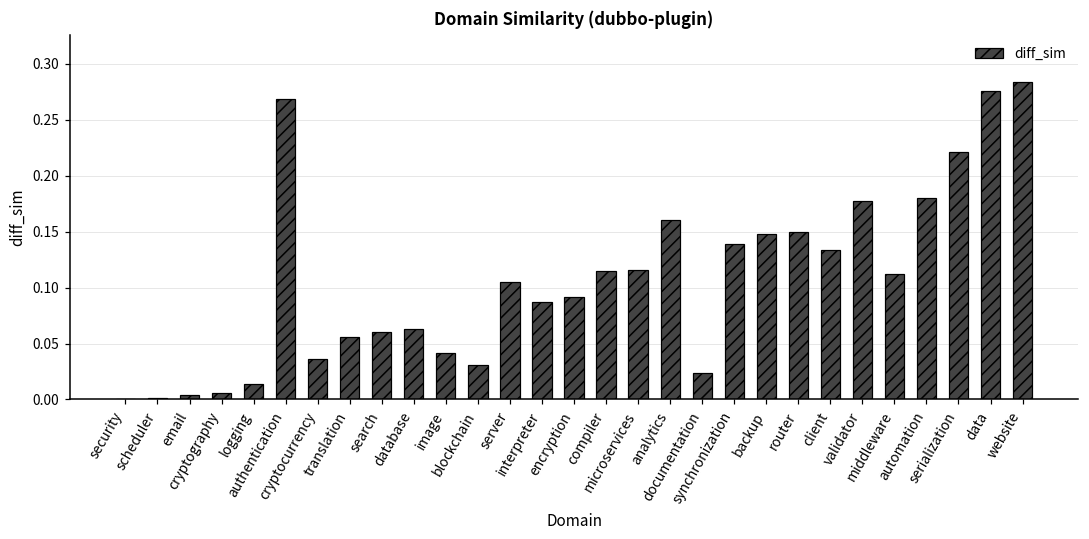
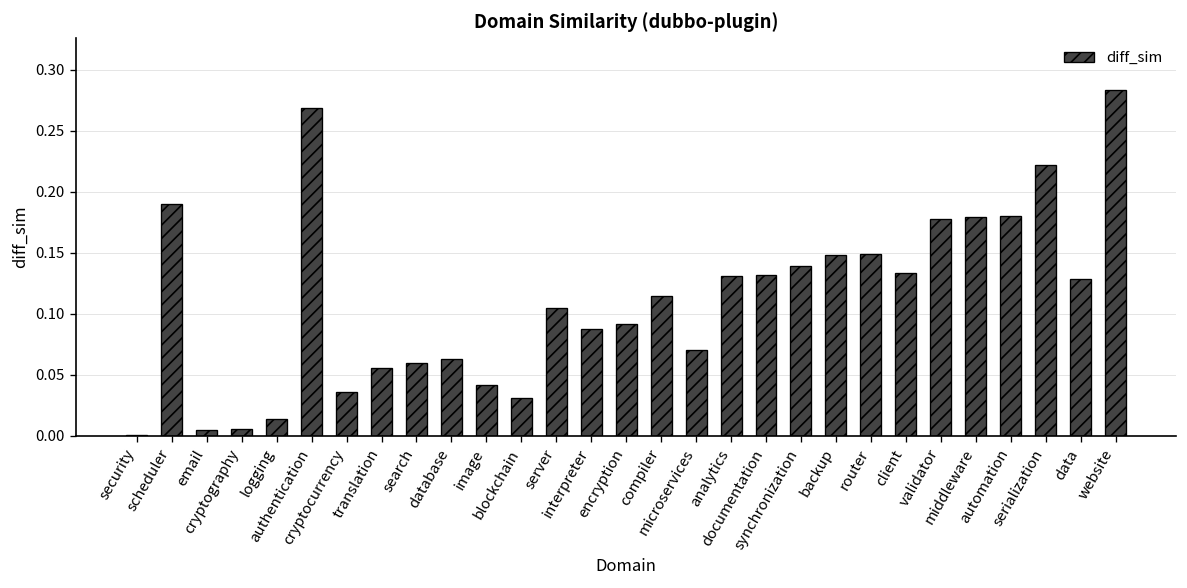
  {
-   "scheduler": 0.001,
+   "scheduler": 0.190,
    "email": 0.004,
    "cryptography": 0.006,
    "logging": 0.014,
    "authentication": 0.268,
    "cryptocurrency": 0.036,
    "translation": 0.056,
    "search": 0.060,
    "database": 0.063,
    "image": 0.042,
    "blockchain": 0.031,
    "server": 0.105,
    "interpreter": 0.087,
    "encryption": 0.091,
    "compiler": 0.115,
-   "microservices": 0.116,
-   "analytics": 0.161,
-   "documentation": 0.024,
+   "microservices": 0.070,
+   "analytics": 0.131,
+   "documentation": 0.131,
    "synchronization": 0.139,
    "backup": 0.148,
    "router": 0.149,
    "client": 0.134,
    "validator": 0.177,
-   "middleware": 0.112,
+   "middleware": 0.179,
    "automation": 0.180,
    "serialization": 0.222,
-   "data": 0.276,
+   "data": 0.129,
    "website": 0.284
  }
